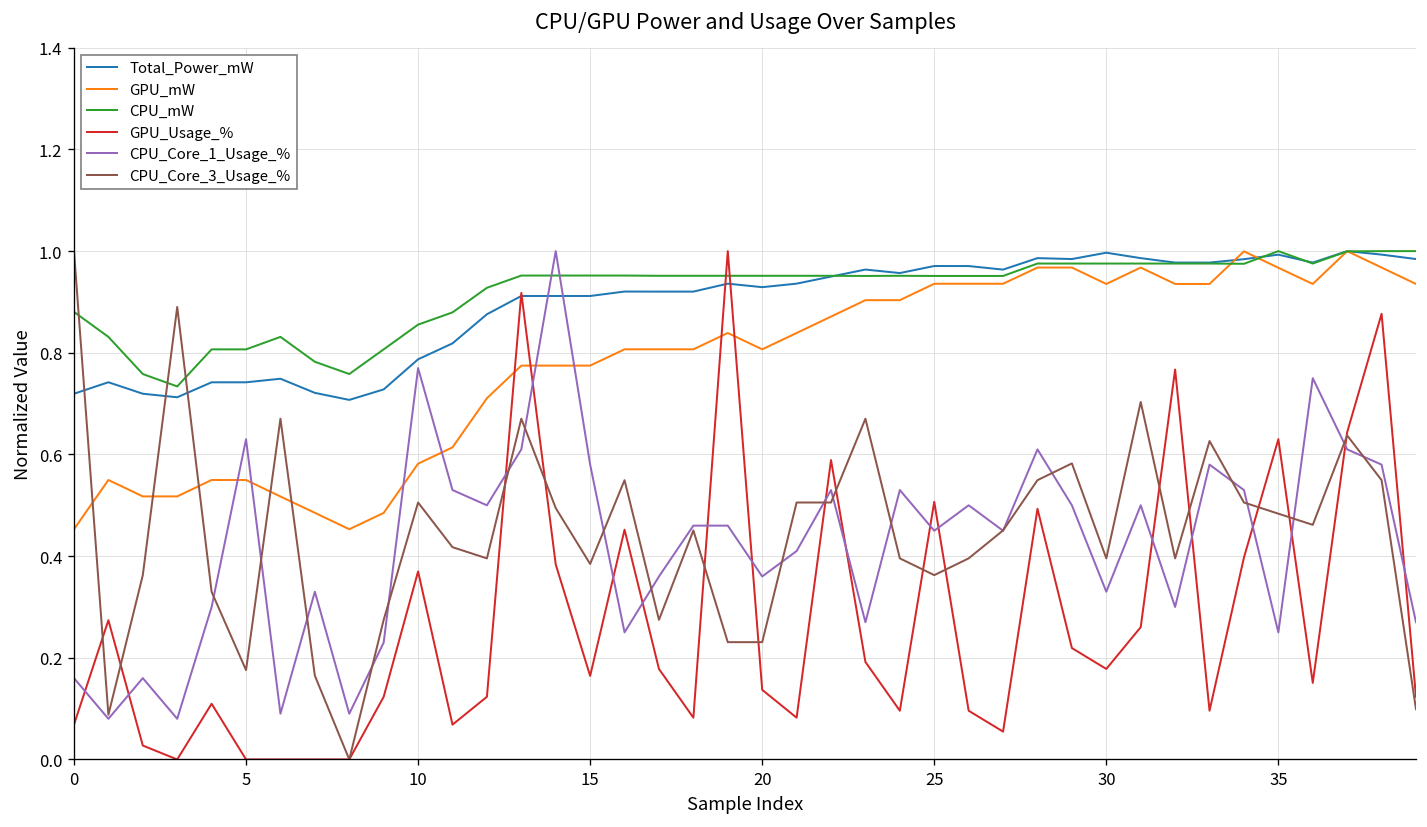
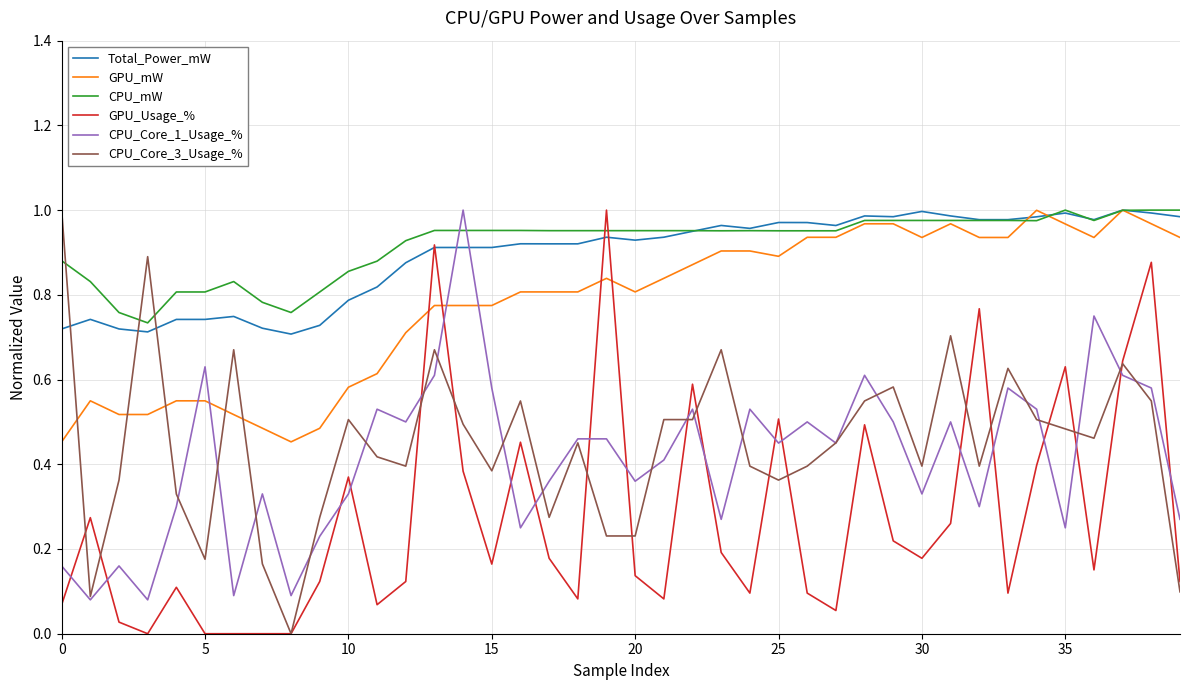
  {
    "Total_Power_mW": {
      "0": 0.72,
      "5": 0.74,
      "10": 0.79,
      "15": 0.91,
      "20": 0.93,
      "25": 0.97,
      "30": 1.00,
      "35": 0.99
    },
    "GPU_mW": {
      "0": 0.45,
      "5": 0.55,
      "10": 0.58,
      "15": 0.77,
      "20": 0.81,
-     "25": 0.94,
+     "25": 0.89,
      "30": 0.94,
      "35": 0.97
    },
    "CPU_mW": {
      "0": 0.88,
      "5": 0.81,
      "10": 0.86,
      "15": 0.95,
      "20": 0.95,
      "25": 0.95,
      "30": 0.98,
      "35": 1.00
    },
    "GPU_Usage_%": {
      "0": 0.07,
      "5": 0.00,
      "10": 0.37,
      "15": 0.16,
      "20": 0.14,
      "25": 0.51,
      "30": 0.18,
      "35": 0.63
    },
    "CPU_Core_1_Usage_%": {
      "0": 0.16,
      "5": 0.63,
-     "10": 0.77,
+     "10": 0.33,
      "15": 0.58,
      "20": 0.36,
      "25": 0.45,
      "30": 0.33,
      "35": 0.25
    },
    "CPU_Core_3_Usage_%": {
      "0": 1.00,
      "5": 0.18,
      "10": 0.51,
      "15": 0.38,
      "20": 0.23,
      "25": 0.36,
      "30": 0.40,
      "35": 0.48
    }
  }
